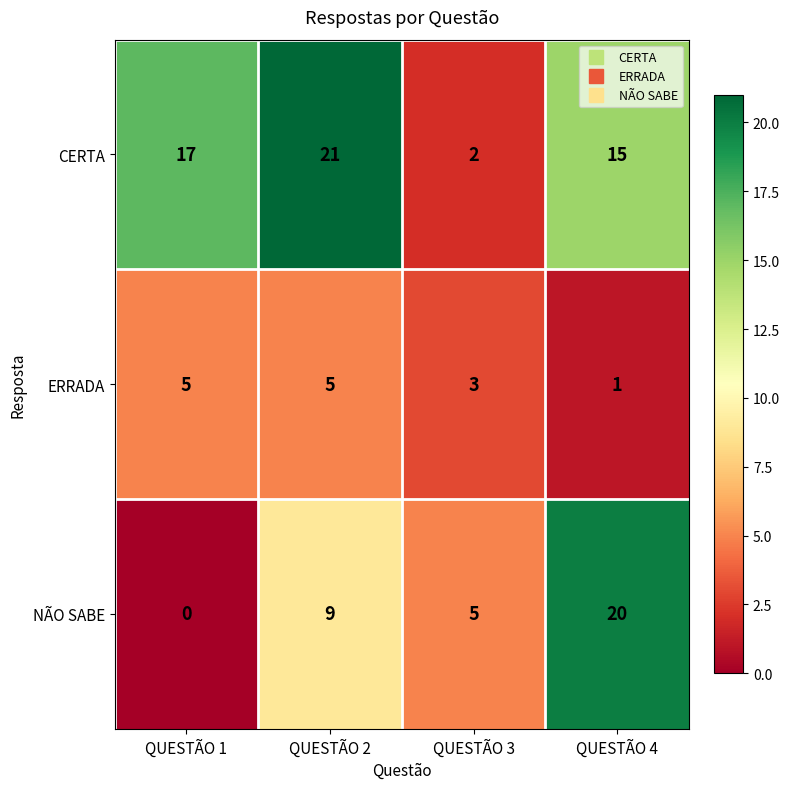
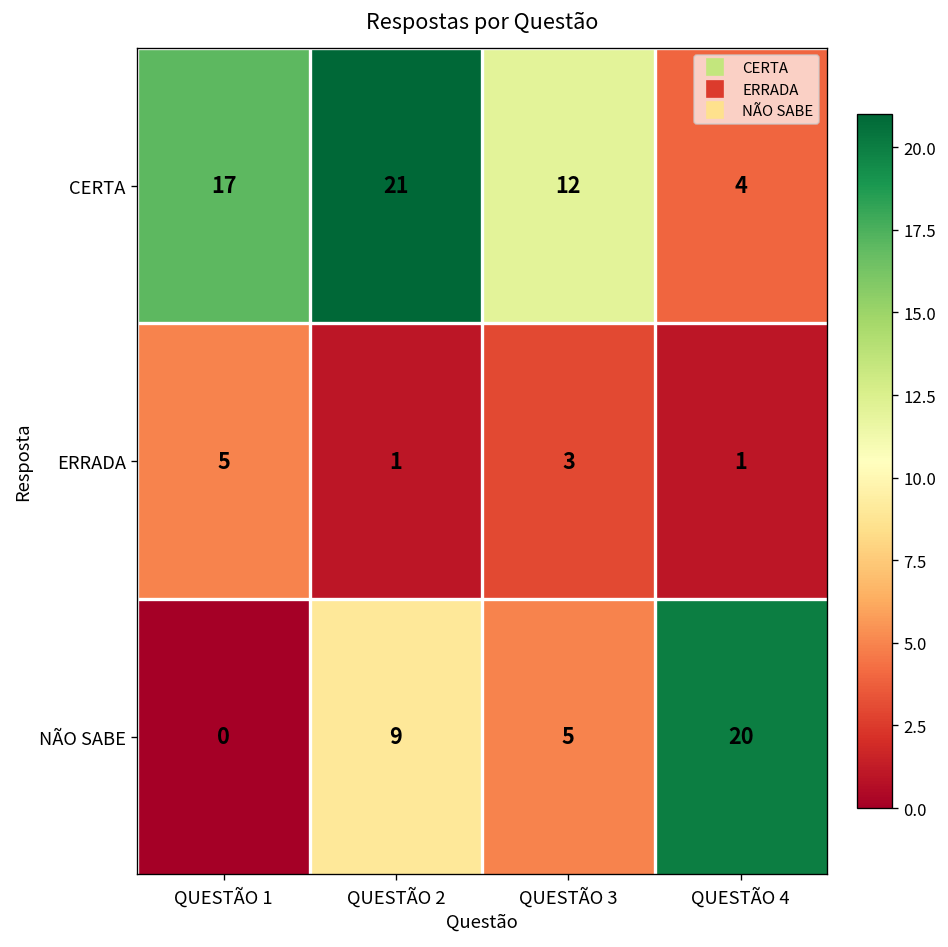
  {
    "CERTA": {
      "QUESTÃO 1": 17,
      "QUESTÃO 2": 21,
-     "QUESTÃO 3": 2,
-     "QUESTÃO 4": 15
+     "QUESTÃO 3": 12,
+     "QUESTÃO 4": 4
    },
    "ERRADA": {
      "QUESTÃO 1": 5,
-     "QUESTÃO 2": 5,
+     "QUESTÃO 2": 1,
      "QUESTÃO 3": 3,
      "QUESTÃO 4": 1
    },
    "NÃO SABE": {
      "QUESTÃO 1": 0,
      "QUESTÃO 2": 9,
      "QUESTÃO 3": 5,
      "QUESTÃO 4": 20
    }
  }
